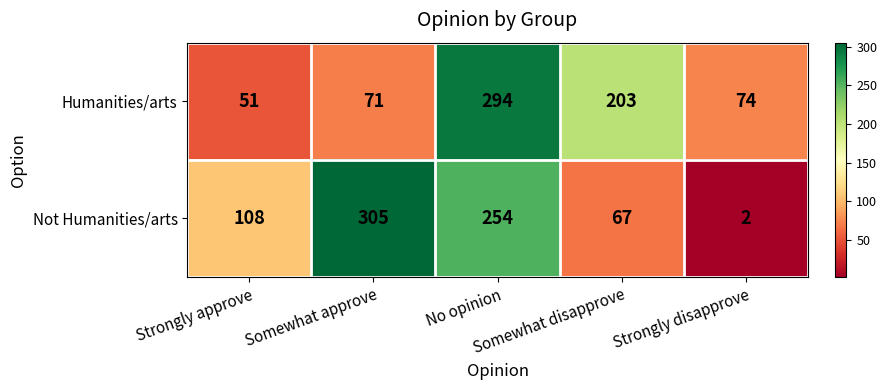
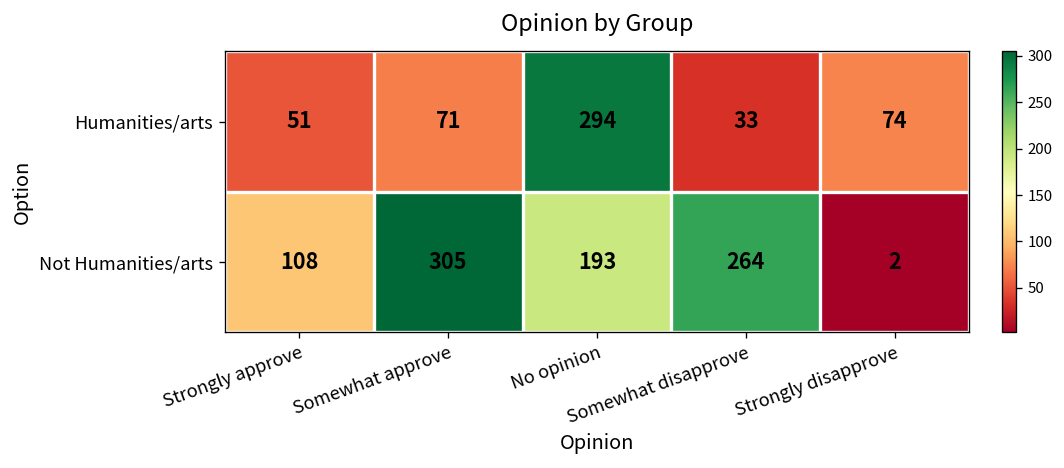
  {
    "Humanities/arts": {
      "Strongly approve": 51,
      "Somewhat approve": 71,
      "No opinion": 294,
-     "Somewhat disapprove": 203,
+     "Somewhat disapprove": 33,
      "Strongly disapprove": 74
    },
    "Not Humanities/arts": {
      "Strongly approve": 108,
      "Somewhat approve": 305,
-     "No opinion": 254,
-     "Somewhat disapprove": 67,
+     "No opinion": 193,
+     "Somewhat disapprove": 264,
      "Strongly disapprove": 2
    }
  }
